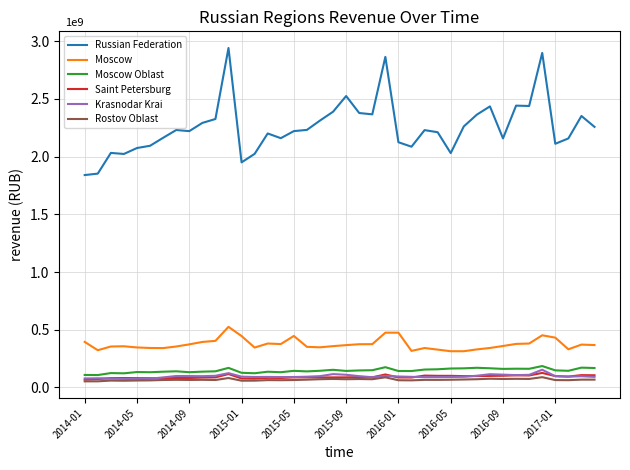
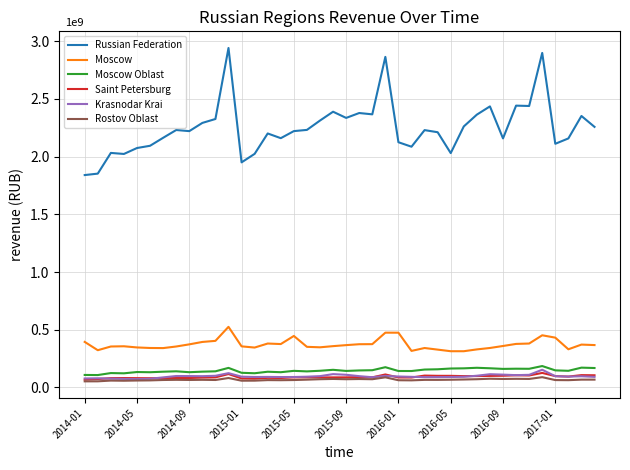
  {
    "Russian Federation": {
      "2014-01": 1.84,
      "2014-05": 2.08,
      "2014-09": 2.22,
      "2015-01": 1.95,
      "2015-05": 2.22,
-     "2015-09": 2.53,
+     "2015-09": 2.34,
      "2016-01": 2.13,
      "2016-05": 2.03,
      "2016-09": 2.16,
      "2017-01": 2.11
    },
    "Moscow": {
      "2014-01": 0.39,
      "2014-05": 0.35,
      "2014-09": 0.37,
-     "2015-01": 0.45,
+     "2015-01": 0.36,
      "2015-05": 0.45,
      "2015-09": 0.37,
      "2016-01": 0.47,
      "2016-05": 0.31,
      "2016-09": 0.36,
      "2017-01": 0.43
    },
    "Moscow Oblast": {
      "2014-01": 0.11,
      "2014-05": 0.13,
      "2014-09": 0.13,
      "2015-01": 0.13,
      "2015-05": 0.14,
      "2015-09": 0.14,
      "2016-01": 0.14,
      "2016-05": 0.16,
      "2016-09": 0.16,
      "2017-01": 0.15
    },
    "Krasnodar Krai": {
      "2015-09": 0.11
    },
    "Rostov Oblast": {
      "2015-05": 0.06,
      "2016-01": 0.06,
      "2016-05": 0.07,
      "2016-09": 0.07,
      "2017-01": 0.06
    }
  }
